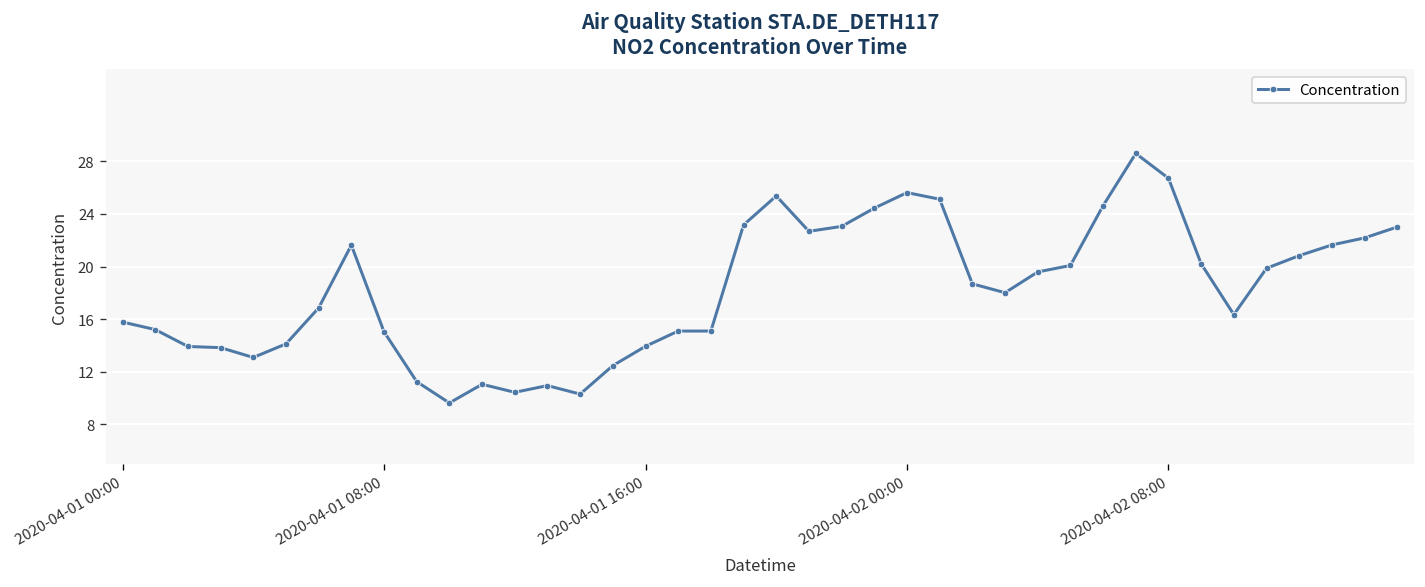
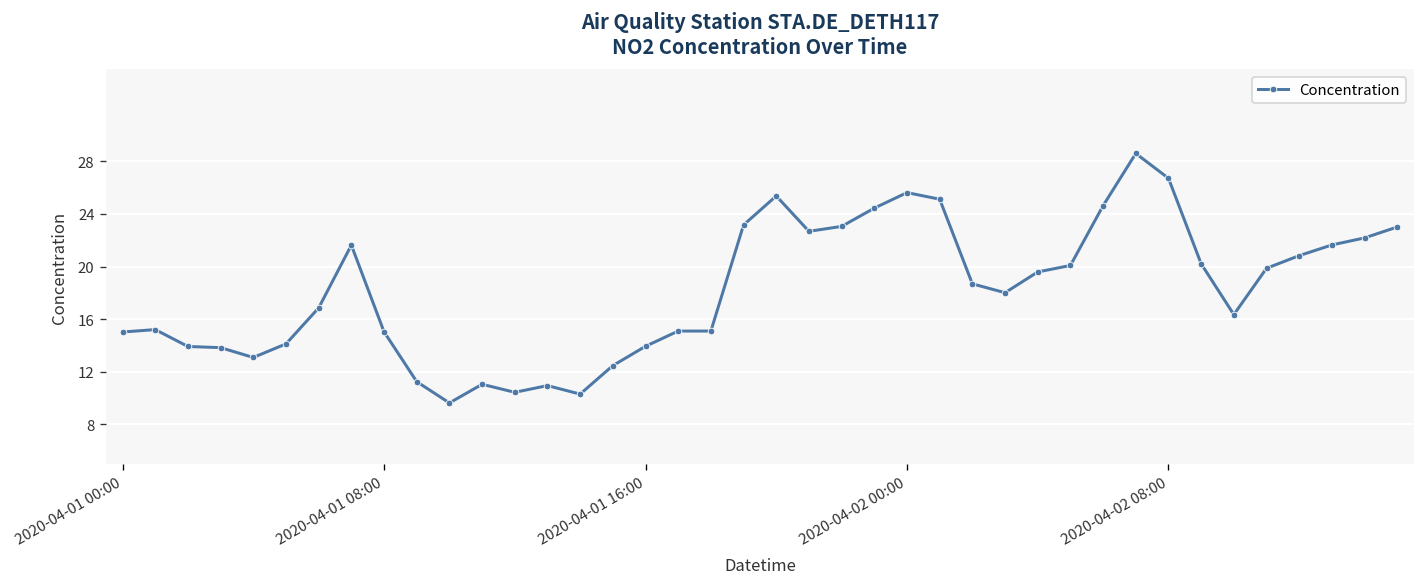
  {
-   "2020-04-01 00:00": 15.8,
+   "2020-04-01 00:00": 15.0,
    "2020-04-01 08:00": 15.0,
    "2020-04-01 16:00": 13.9,
    "2020-04-02 00:00": 25.6,
    "2020-04-02 08:00": 26.7
  }
